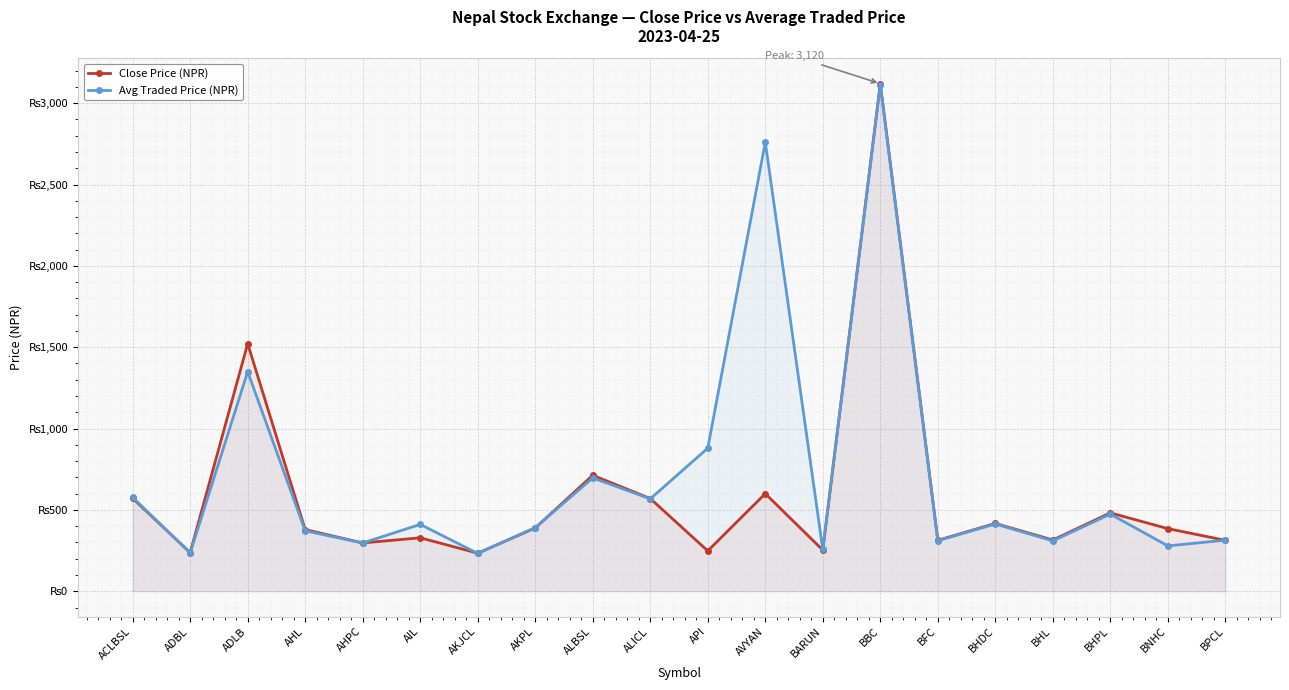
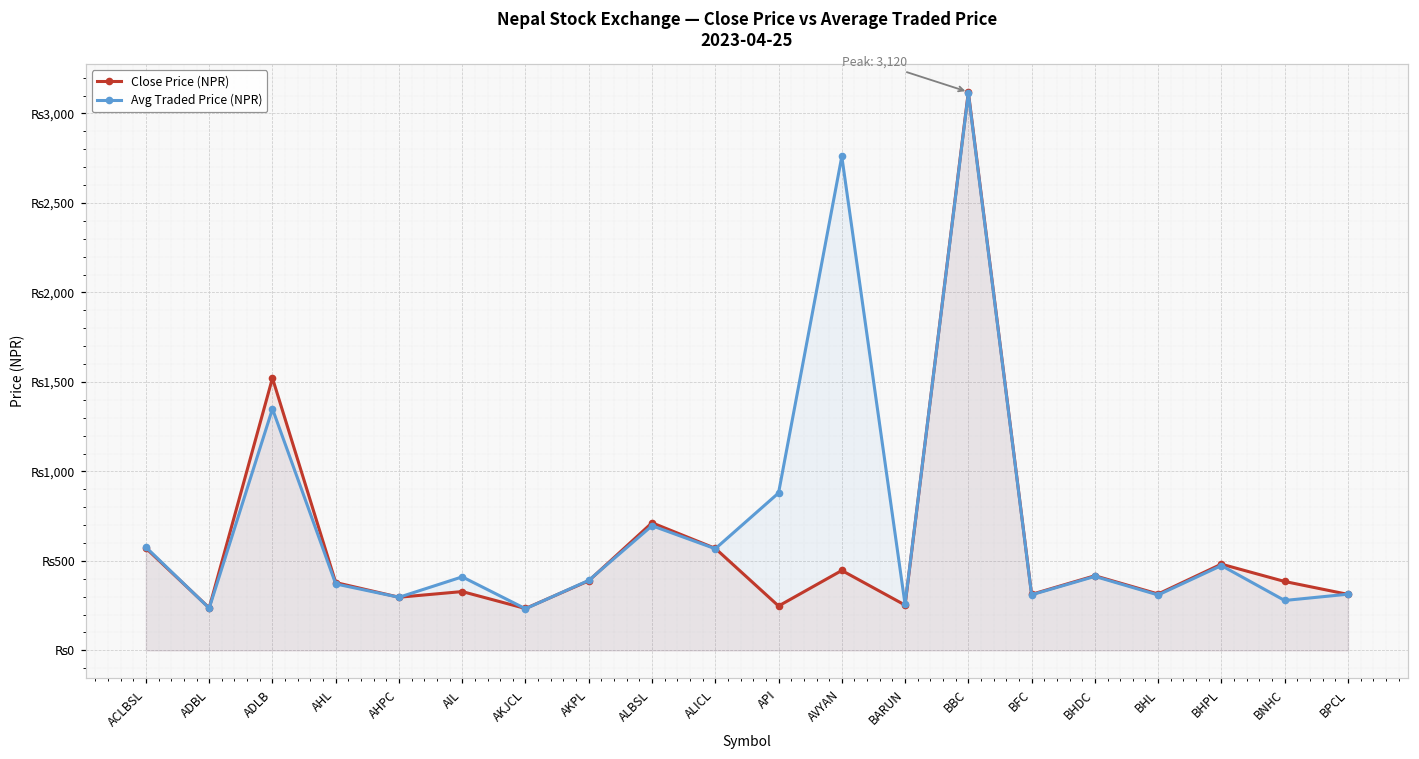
  {
    "Close Price (NPR)": {
      "ADLB": "₨1,520",
      "AIL": "₨330",
      "ALBSL": "₨710",
      "API": "₨250",
-     "AVYAN": "₨600",
+     "AVYAN": "₨450",
      "BNHC": "₨390"
    },
    "Avg Traded Price (NPR)": {
      "ADLB": "₨1,350",
      "AIL": "₨410",
      "ALBSL": "₨700",
      "API": "₨880",
      "AVYAN": "₨2,760",
      "BNHC": "₨280"
    }
  }
